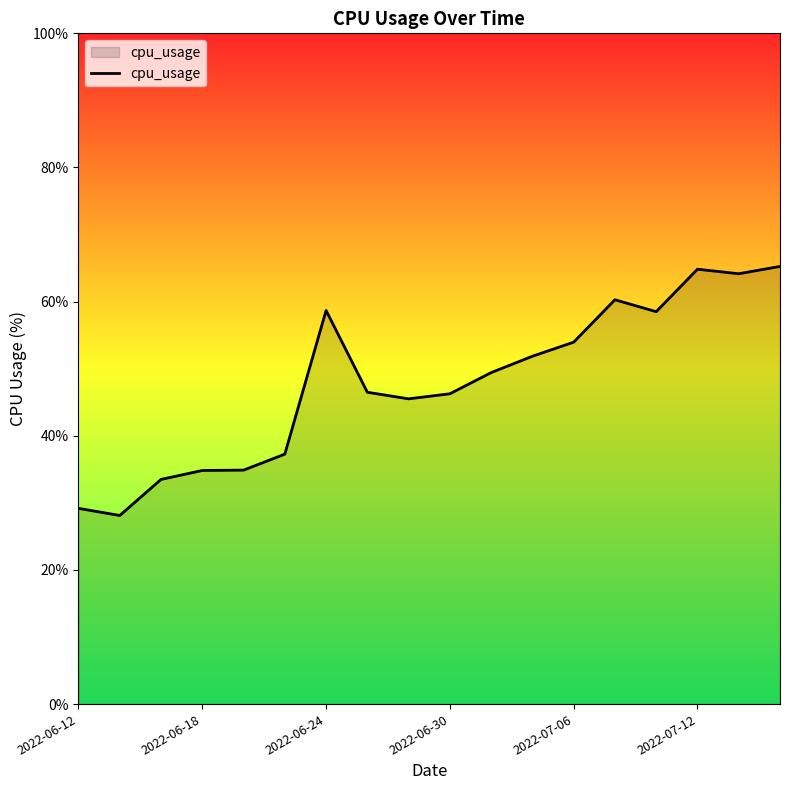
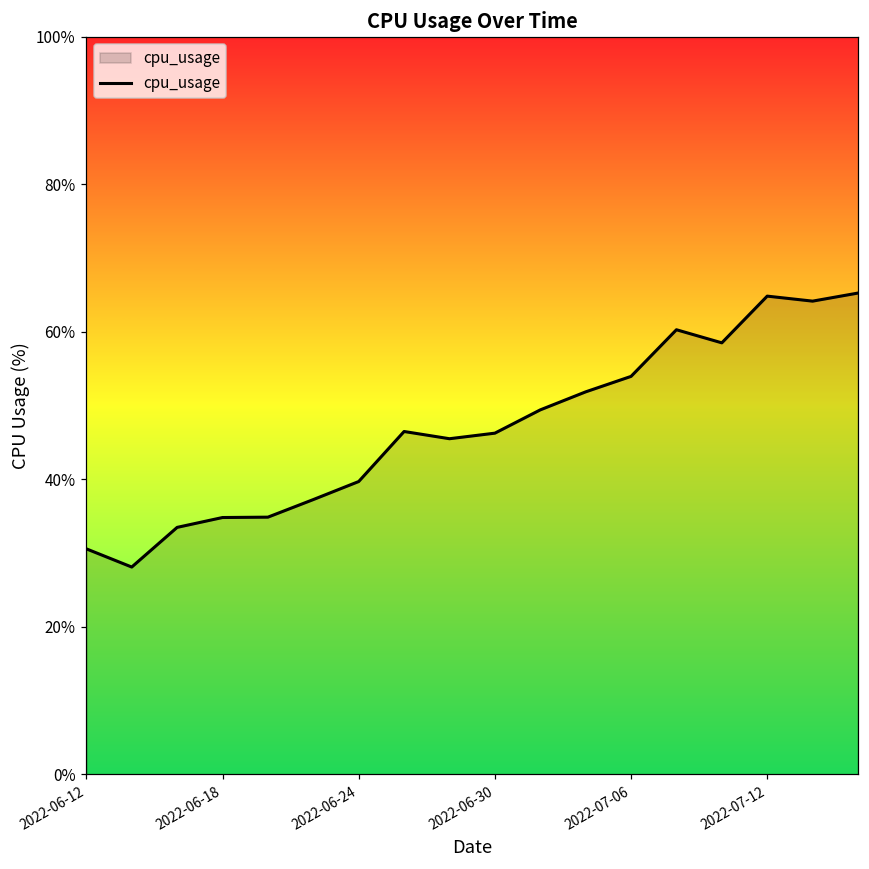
  {
-   "2022-06-12": "29%",
+   "2022-06-12": "31%",
    "2022-06-18": "35%",
-   "2022-06-24": "59%",
+   "2022-06-24": "40%",
    "2022-06-30": "46%",
    "2022-07-06": "54%",
    "2022-07-12": "65%"
  }
